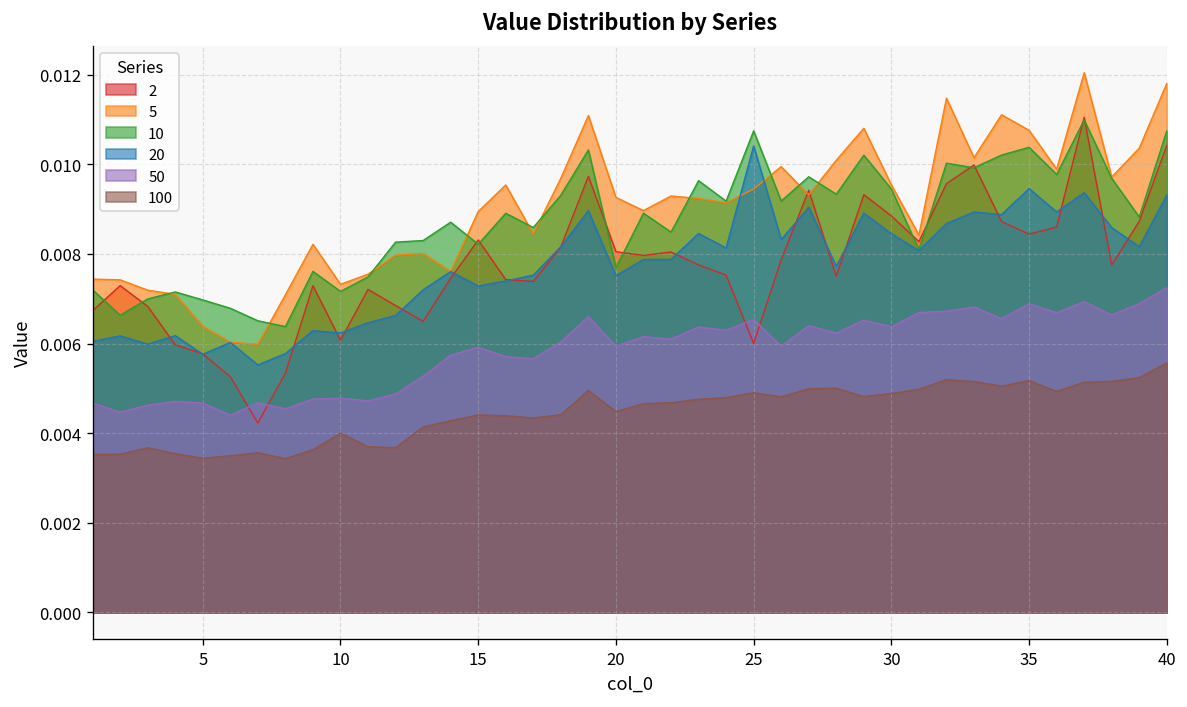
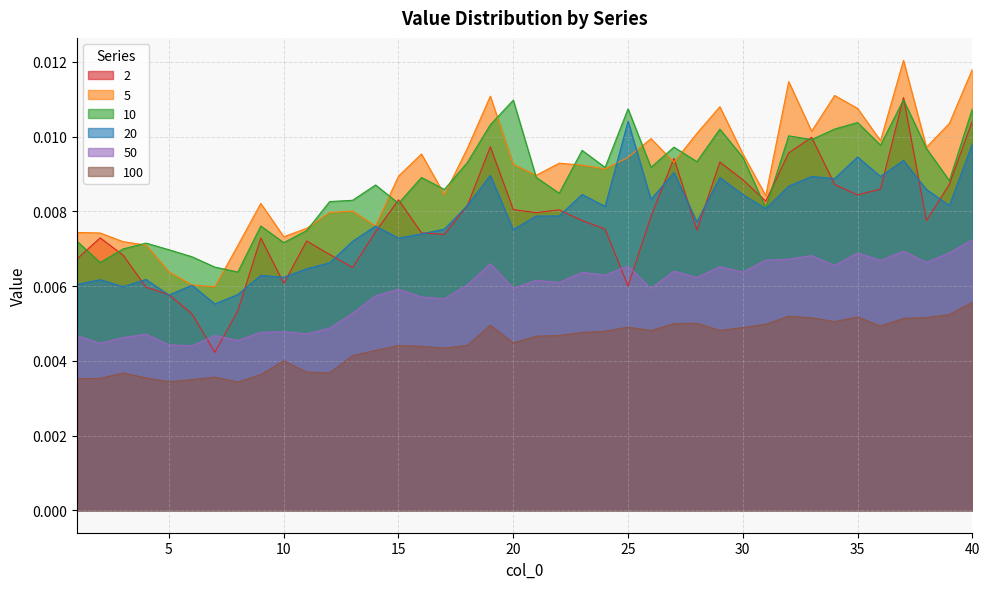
  {
    "2": {
      "10": 0.0061,
      "15": 0.0083,
      "20": 0.0080,
      "25": 0.0060,
      "30": 0.0088,
      "35": 0.0084,
      "40": 0.0104
    },
    "5": {
      "5": 0.0064,
      "10": 0.0073,
      "15": 0.0089,
      "20": 0.0093,
      "25": 0.0094,
      "30": 0.0095,
      "35": 0.0108,
      "40": 0.0118
    },
    "10": {
      "5": 0.0070,
      "10": 0.0072,
      "15": 0.0082,
-     "20": 0.0077,
+     "20": 0.0110,
      "25": 0.0107,
      "30": 0.0094,
      "35": 0.0104,
      "40": 0.0107
    },
    "20": {
      "10": 0.0062,
      "15": 0.0073,
      "20": 0.0075,
      "25": 0.0104,
      "30": 0.0085,
      "35": 0.0095,
-     "40": 0.0093
+     "40": 0.0098
    },
    "50": {
-     "5": 0.0047,
+     "5": 0.0044,
      "10": 0.0048,
      "15": 0.0059,
      "20": 0.0059,
      "25": 0.0065,
      "30": 0.0064,
      "35": 0.0069,
      "40": 0.0072
    },
    "100": {
      "5": 0.0034,
      "10": 0.0040,
      "15": 0.0044,
      "20": 0.0045,
      "25": 0.0049,
      "30": 0.0049,
      "35": 0.0052,
      "40": 0.0056
    }
  }
